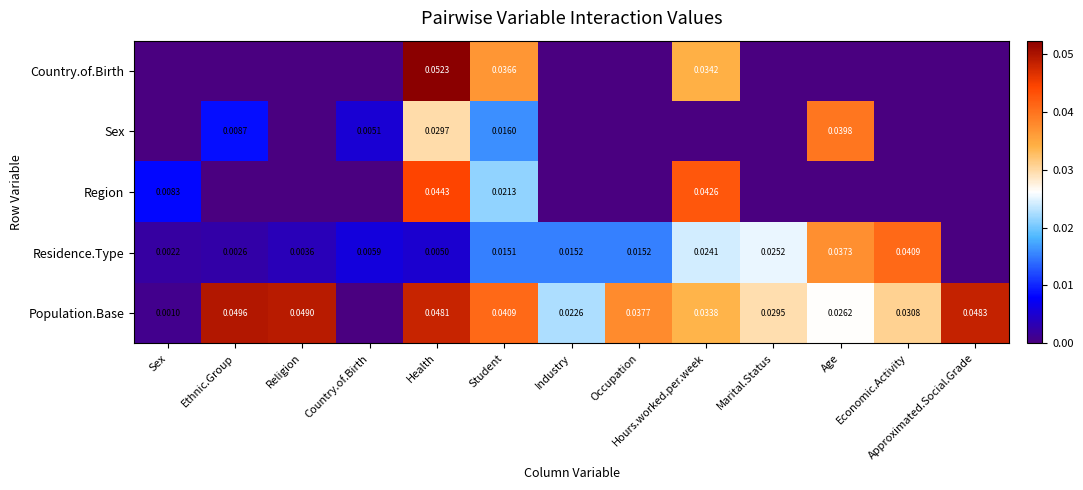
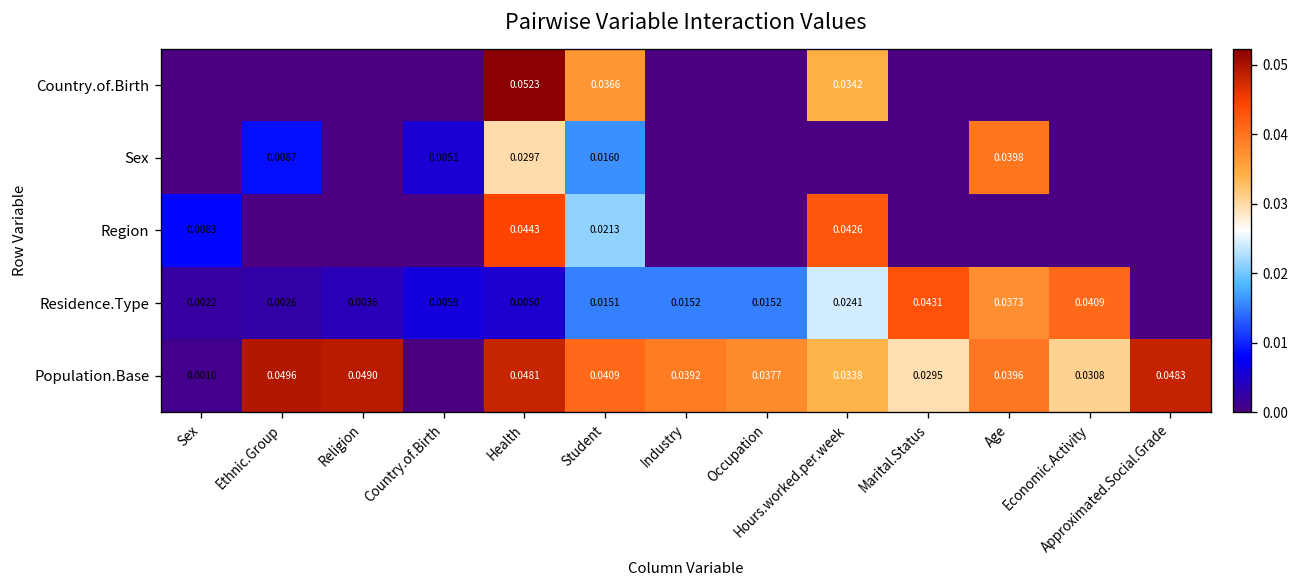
  {
    "Country.of.Birth": {
      "Health": 0.0523,
      "Student": 0.0366,
      "Hours.worked.per.week": 0.0342
    },
    "Sex": {
      "Ethnic.Group": 0.0087,
      "Country.of.Birth": 0.0051,
      "Health": 0.0297,
      "Student": 0.0160,
      "Age": 0.0398
    },
    "Region": {
      "Sex": 0.0083,
      "Health": 0.0443,
      "Student": 0.0213,
      "Hours.worked.per.week": 0.0426
    },
    "Residence.Type": {
      "Sex": 0.0022,
      "Ethnic.Group": 0.0026,
      "Religion": 0.0036,
      "Country.of.Birth": 0.0059,
      "Health": 0.0050,
      "Student": 0.0151,
      "Industry": 0.0152,
      "Occupation": 0.0152,
      "Hours.worked.per.week": 0.0241,
-     "Marital.Status": 0.0252,
+     "Marital.Status": 0.0431,
      "Age": 0.0373,
      "Economic.Activity": 0.0409
    },
    "Population.Base": {
      "Sex": 0.0010,
      "Ethnic.Group": 0.0496,
      "Religion": 0.0490,
      "Health": 0.0481,
      "Student": 0.0409,
-     "Industry": 0.0226,
+     "Industry": 0.0392,
      "Occupation": 0.0377,
      "Hours.worked.per.week": 0.0338,
      "Marital.Status": 0.0295,
-     "Age": 0.0262,
+     "Age": 0.0396,
      "Economic.Activity": 0.0308,
      "Approximated.Social.Grade": 0.0483
    }
  }
